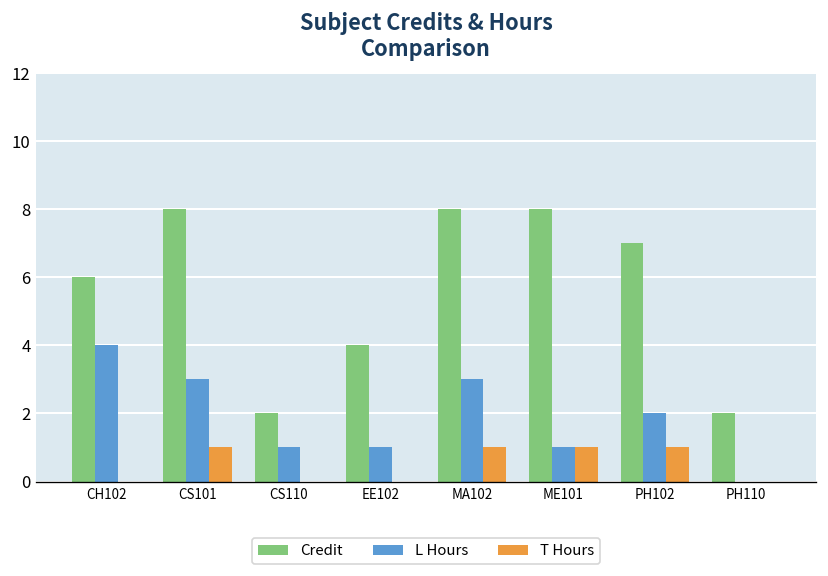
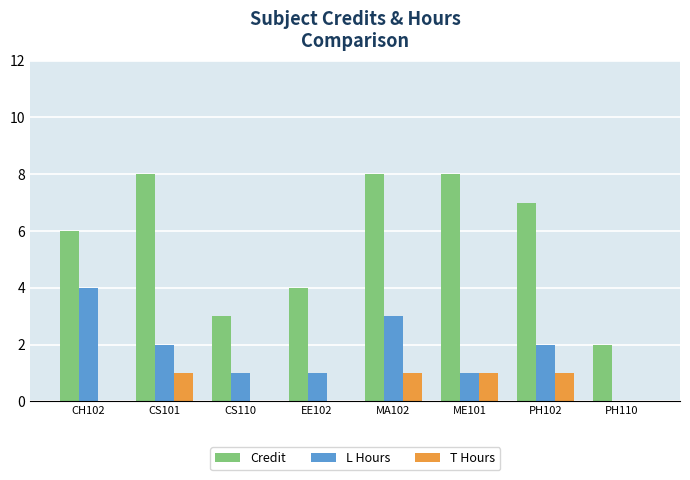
  {
    "Credit": {
      "CH102": 6,
      "CS101": 8,
-     "CS110": 2,
+     "CS110": 3,
      "EE102": 4,
      "MA102": 8,
      "ME101": 8,
      "PH102": 7,
      "PH110": 2
    },
    "L Hours": {
      "CH102": 4,
-     "CS101": 3,
+     "CS101": 2,
      "CS110": 1,
      "EE102": 1,
      "MA102": 3,
      "ME101": 1,
      "PH102": 2,
      "PH110": 0
    },
    "T Hours": {
      "CH102": 0,
      "CS101": 1,
      "CS110": 0,
      "EE102": 0,
      "MA102": 1,
      "ME101": 1,
      "PH102": 1,
      "PH110": 0
    }
  }
